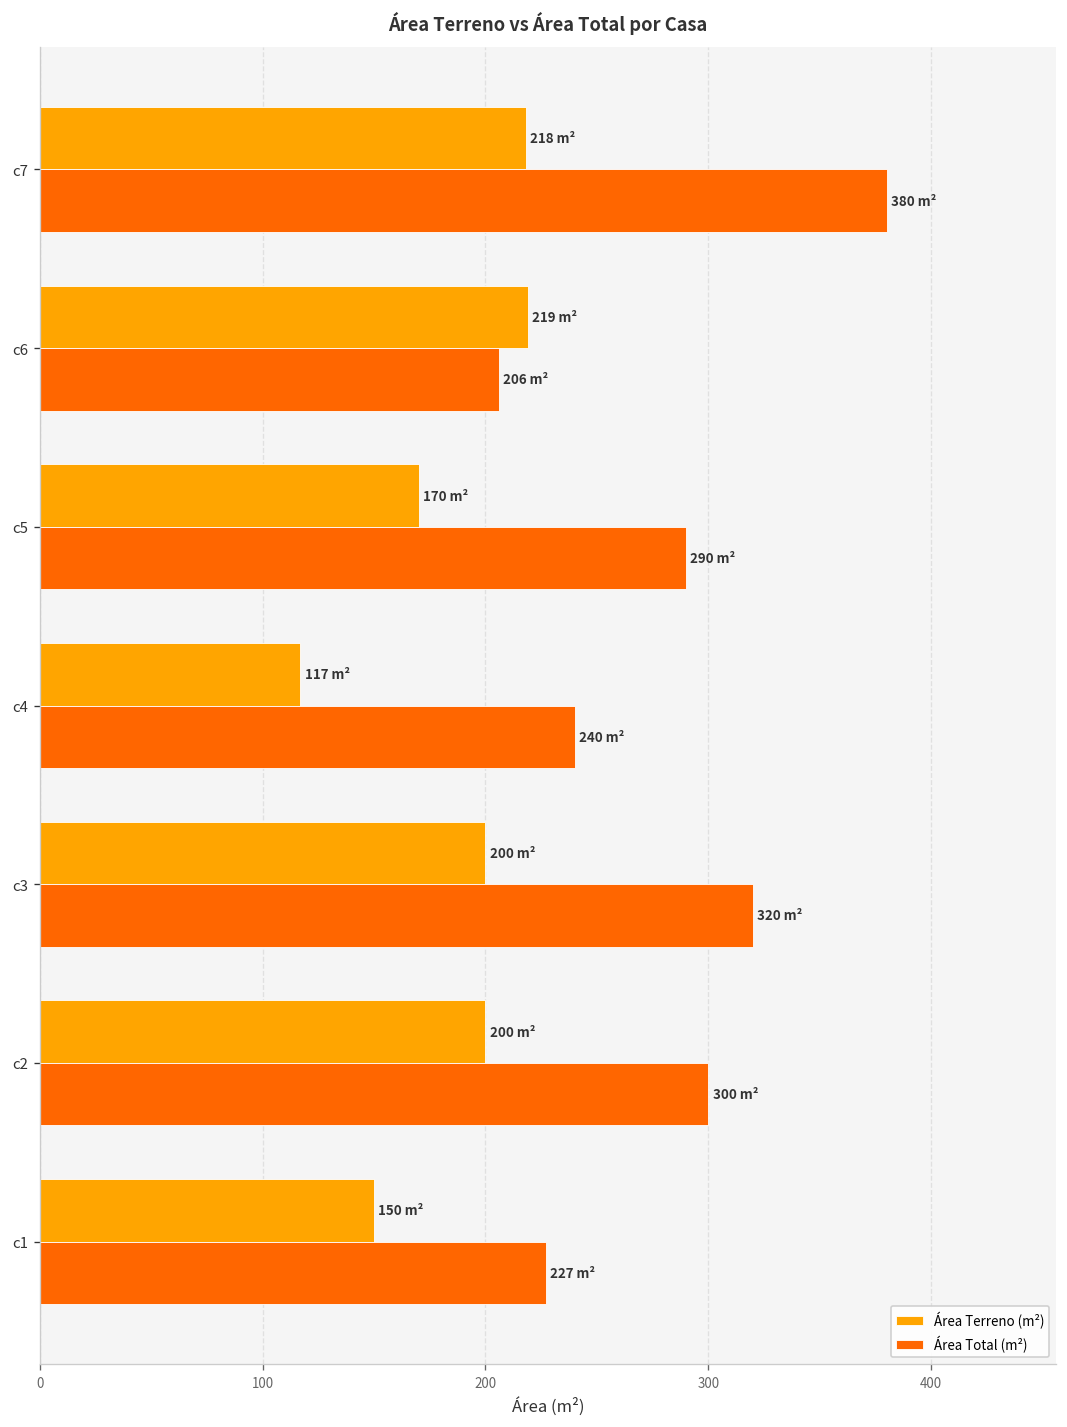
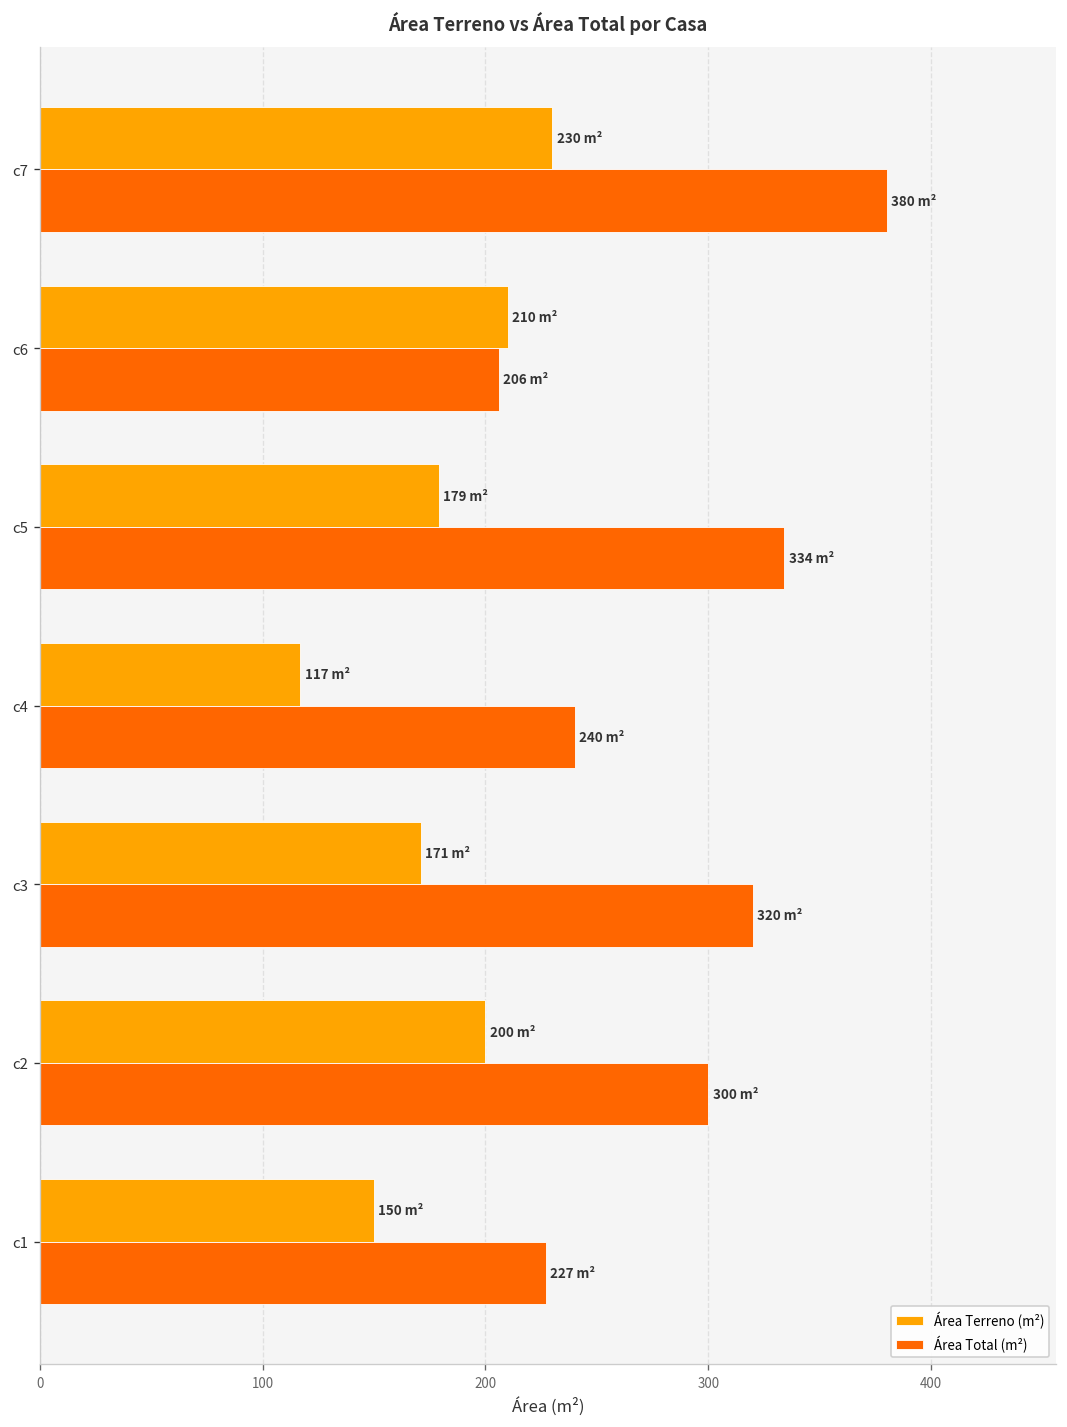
  {
    "Área Terreno (m²)": {
-     "c7": 218,
-     "c6": 219,
-     "c5": 170,
+     "c7": 230,
+     "c6": 210,
+     "c5": 179,
      "c4": 117,
-     "c3": 200,
+     "c3": 171,
      "c2": 200,
      "c1": 150
    },
    "Área Total (m²)": {
      "c7": 380,
      "c6": 206,
-     "c5": 290,
+     "c5": 334,
      "c4": 240,
      "c3": 320,
      "c2": 300,
      "c1": 227
    }
  }
